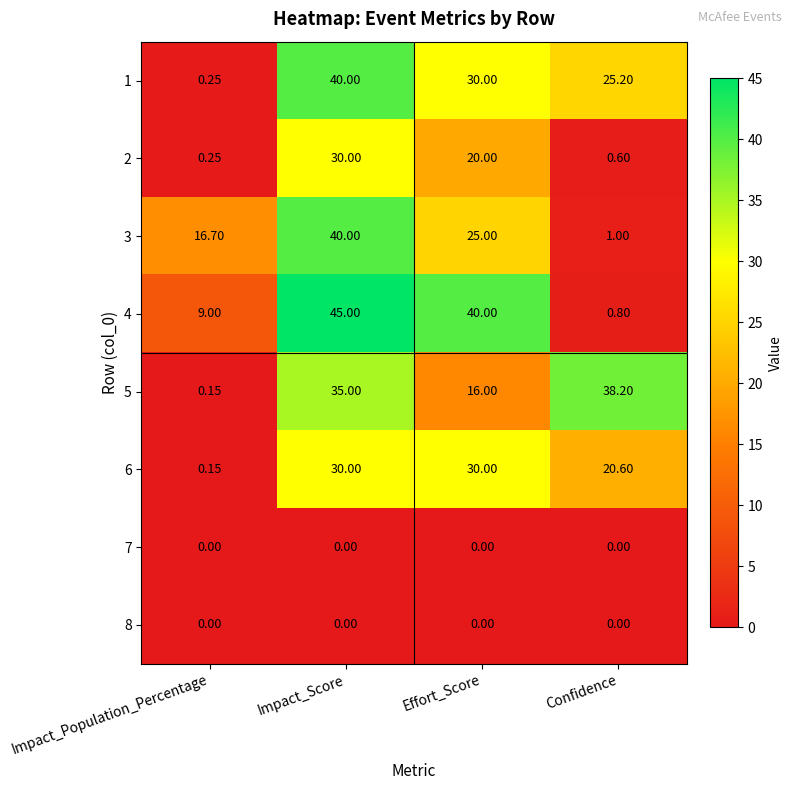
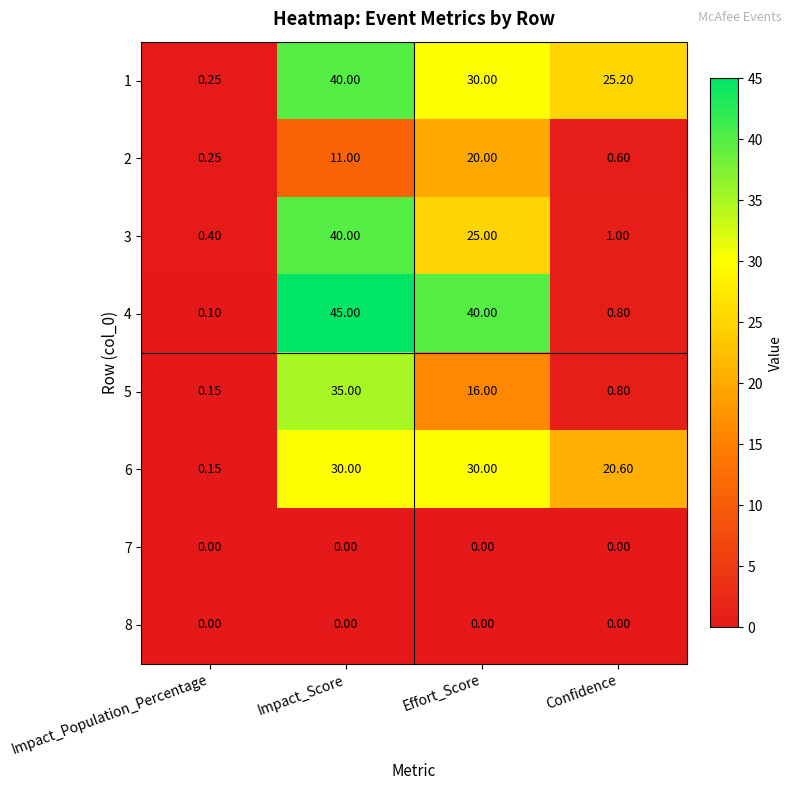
  {
    "1": {
      "Impact_Population_Percentage": 0.25,
      "Impact_Score": 40.00,
      "Effort_Score": 30.00,
      "Confidence": 25.20
    },
    "2": {
      "Impact_Population_Percentage": 0.25,
-     "Impact_Score": 30.00,
+     "Impact_Score": 11.00,
      "Effort_Score": 20.00,
      "Confidence": 0.60
    },
    "3": {
-     "Impact_Population_Percentage": 16.70,
+     "Impact_Population_Percentage": 0.40,
      "Impact_Score": 40.00,
      "Effort_Score": 25.00,
      "Confidence": 1.00
    },
    "4": {
-     "Impact_Population_Percentage": 9.00,
+     "Impact_Population_Percentage": 0.10,
      "Impact_Score": 45.00,
      "Effort_Score": 40.00,
      "Confidence": 0.80
    },
    "5": {
      "Impact_Population_Percentage": 0.15,
      "Impact_Score": 35.00,
      "Effort_Score": 16.00,
-     "Confidence": 38.20
+     "Confidence": 0.80
    },
    "6": {
      "Impact_Population_Percentage": 0.15,
      "Impact_Score": 30.00,
      "Effort_Score": 30.00,
      "Confidence": 20.60
    },
    "7": {
      "Impact_Population_Percentage": 0.00,
      "Impact_Score": 0.00,
      "Effort_Score": 0.00,
      "Confidence": 0.00
    },
    "8": {
      "Impact_Population_Percentage": 0.00,
      "Impact_Score": 0.00,
      "Effort_Score": 0.00,
      "Confidence": 0.00
    }
  }
